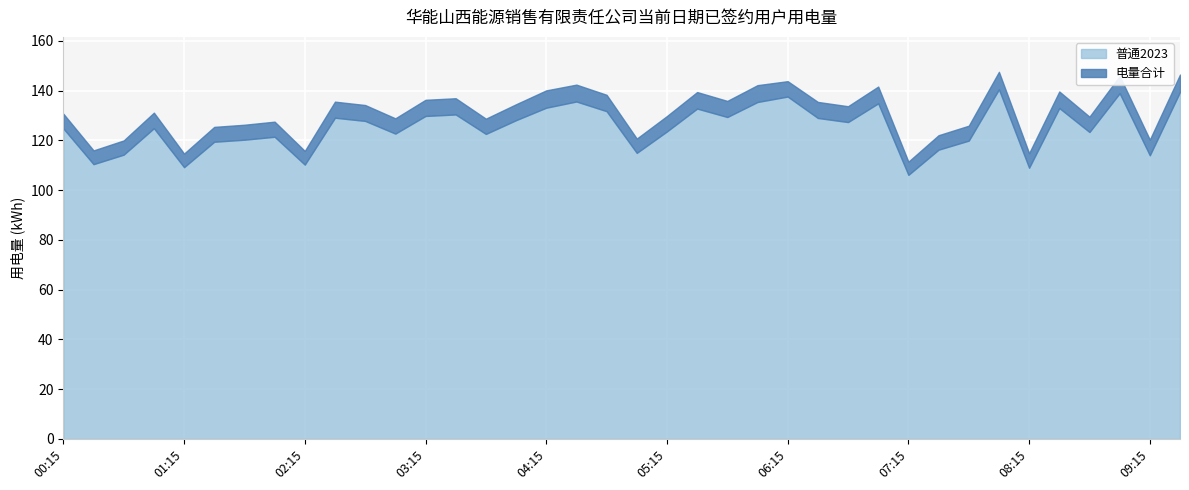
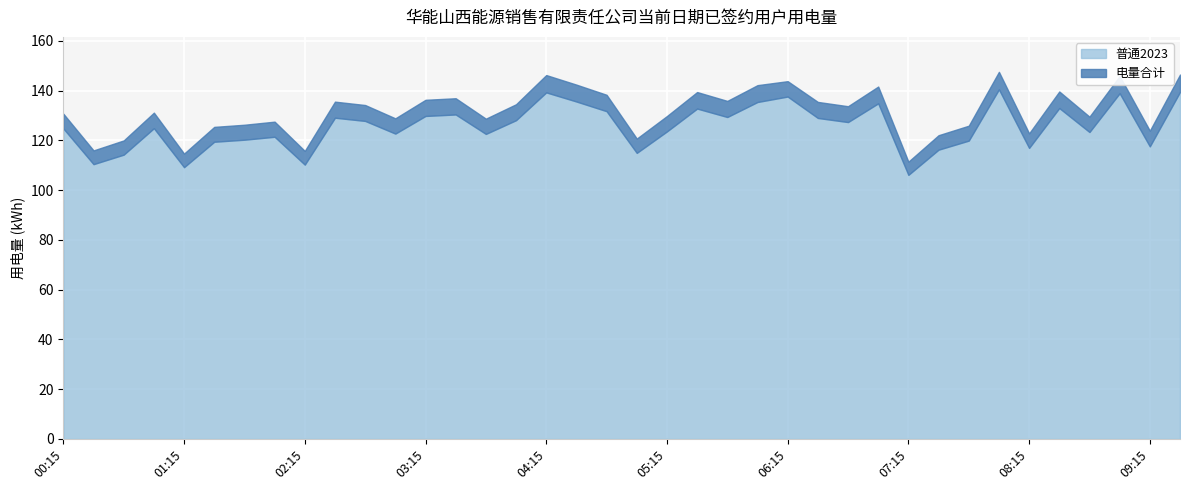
  {
    "普通2023": {
      "00:15": 125,
      "01:15": 109,
      "02:15": 110,
      "03:15": 130,
-     "04:15": 133,
+     "04:15": 139,
      "05:15": 124,
      "06:15": 138,
      "07:15": 106,
-     "08:15": 109,
-     "09:15": 114
+     "08:15": 117,
+     "09:15": 118
    },
    "电量合计": {
      "00:15": 6,
      "01:15": 5,
      "02:15": 6,
      "03:15": 6,
      "04:15": 7,
      "05:15": 6,
      "06:15": 6,
      "07:15": 5,
      "08:15": 6,
      "09:15": 6
    }
  }
